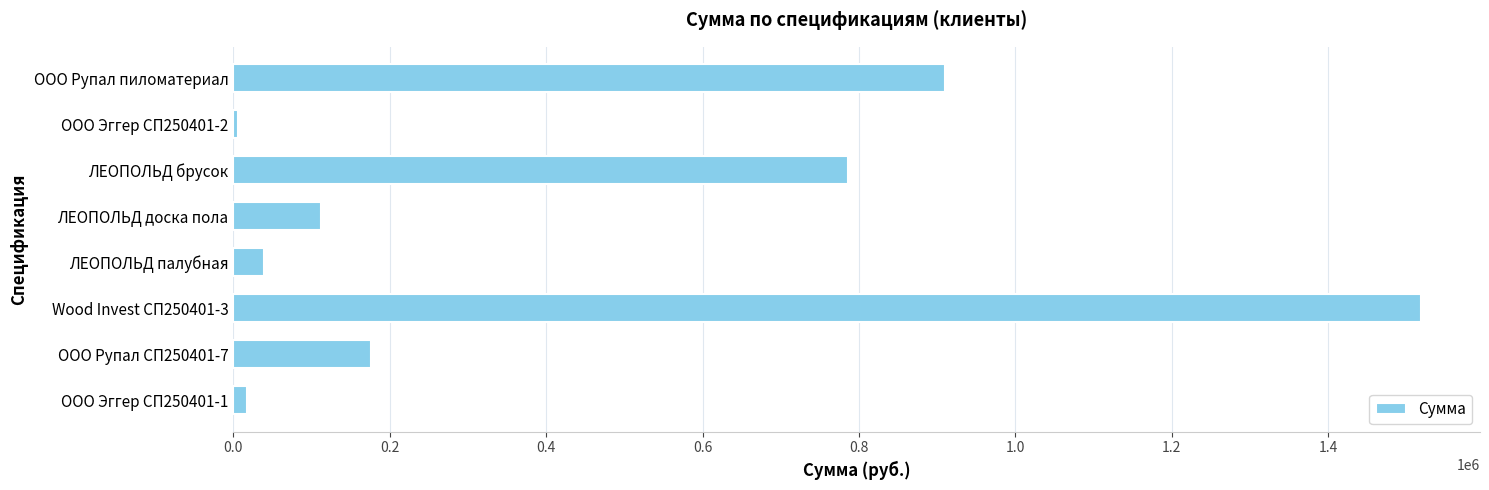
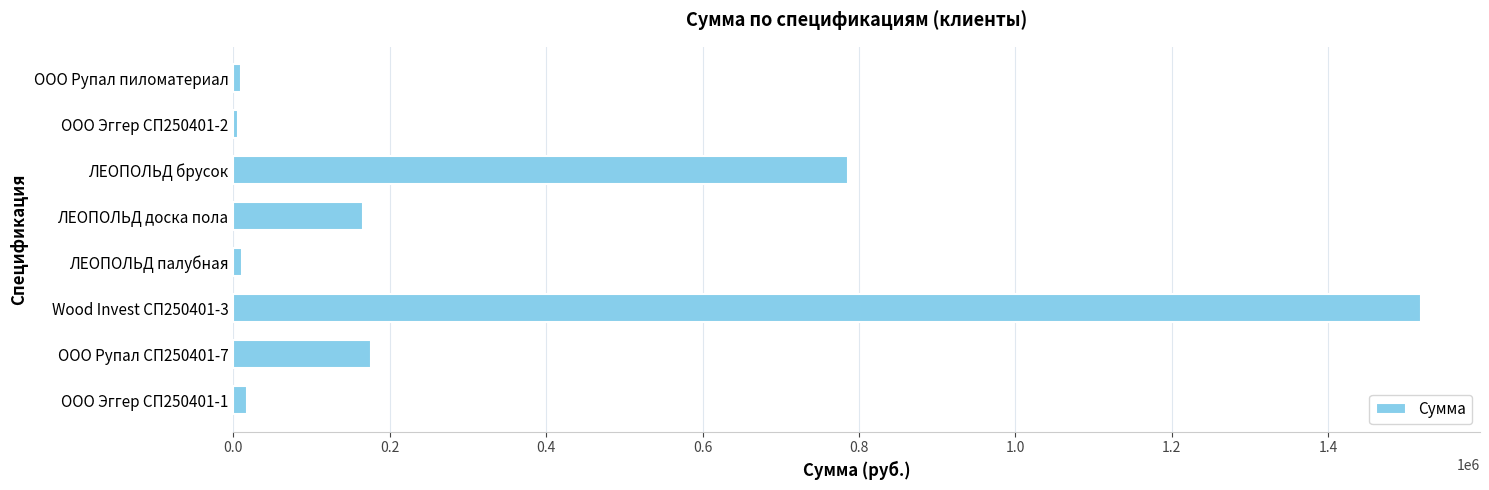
  {
-   "ООО Рупал пиломатериал": 910000,
+   "ООО Рупал пиломатериал": 10000,
    "ООО Эггер СП250401-2": 10000,
    "ЛЕОПОЛЬД брусок": 790000,
-   "ЛЕОПОЛЬД доска пола": 110000,
-   "ЛЕОПОЛЬД палубная": 40000,
+   "ЛЕОПОЛЬД доска пола": 170000,
+   "ЛЕОПОЛЬД палубная": 10000,
    "Wood Invest СП250401-3": 1520000,
    "ООО Рупал СП250401-7": 180000,
    "ООО Эггер СП250401-1": 20000
  }
